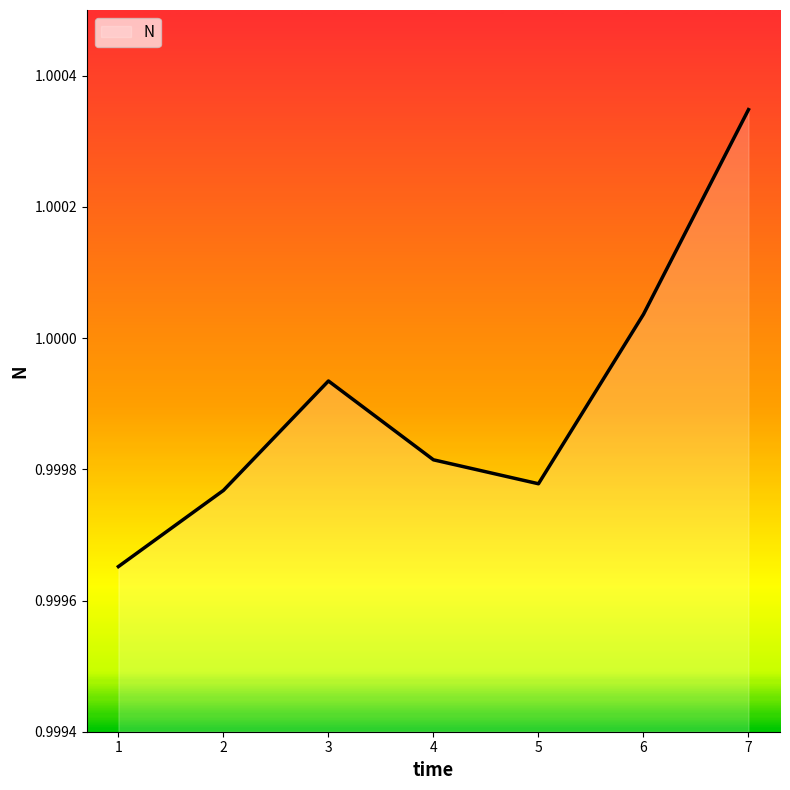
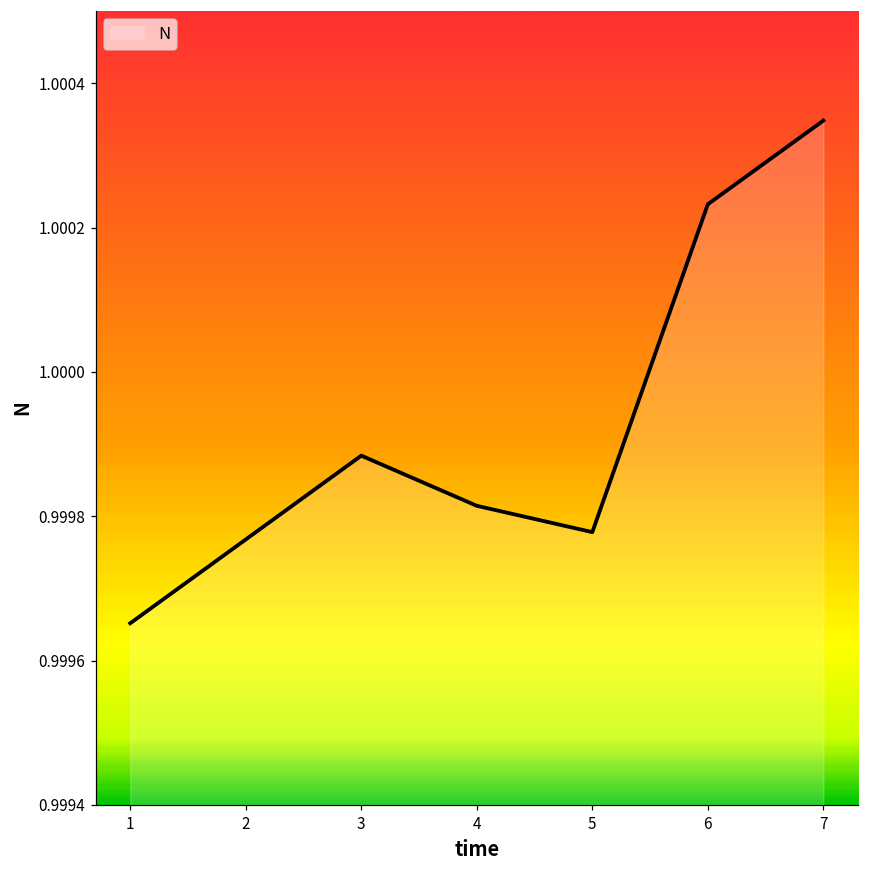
  {
    "1": 0.99965,
    "2": 0.99977,
-   "3": 0.99993,
+   "3": 0.99988,
    "4": 0.99981,
    "5": 0.99978,
-   "6": 1.00004,
+   "6": 1.00023,
    "7": 1.00035
  }
